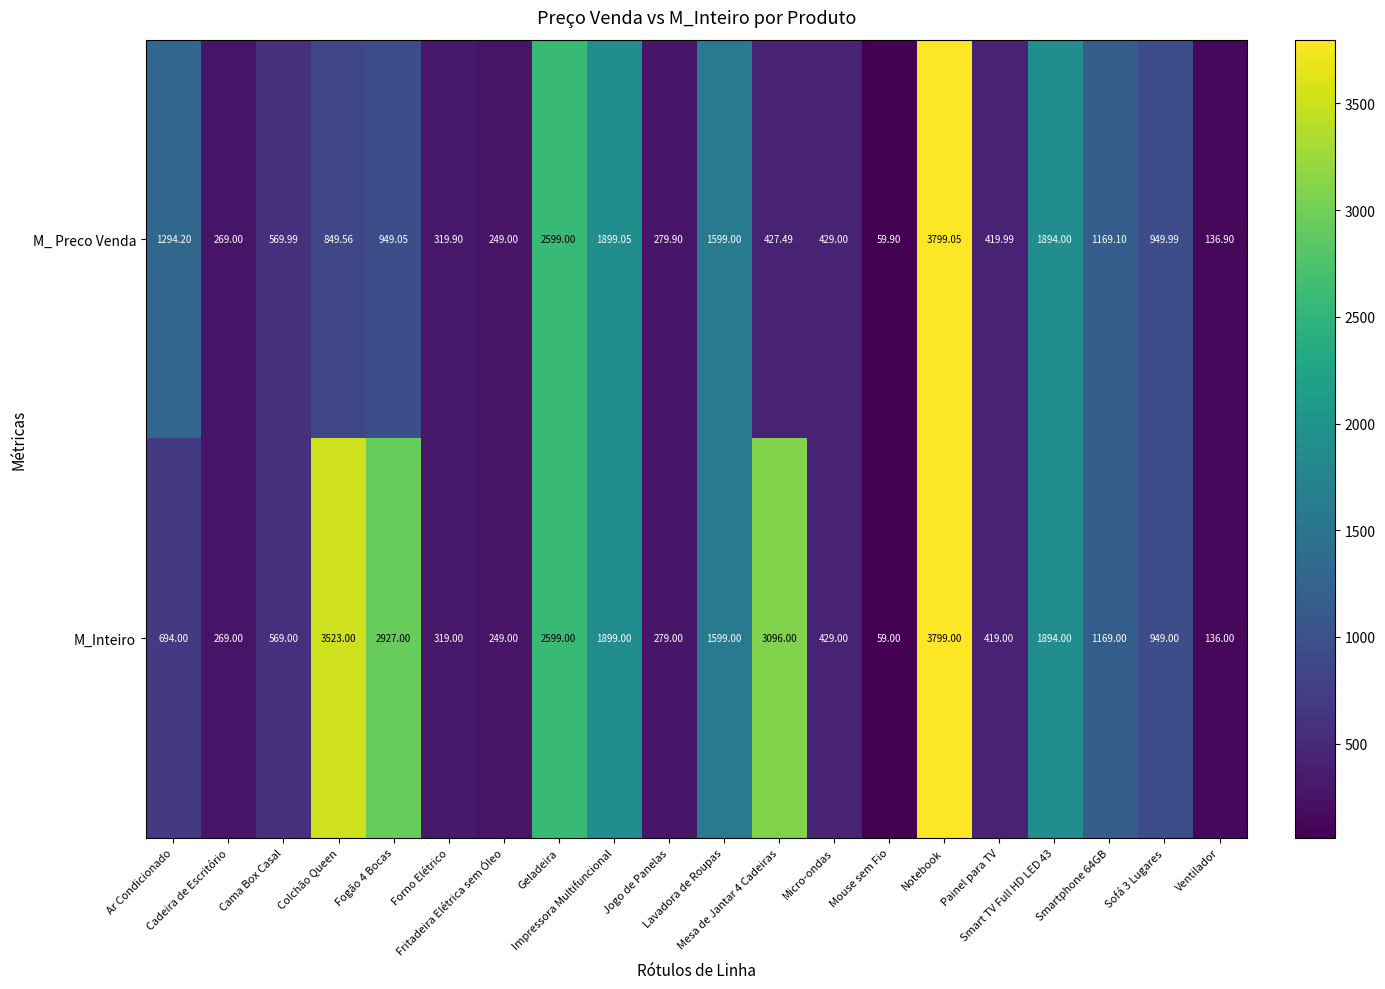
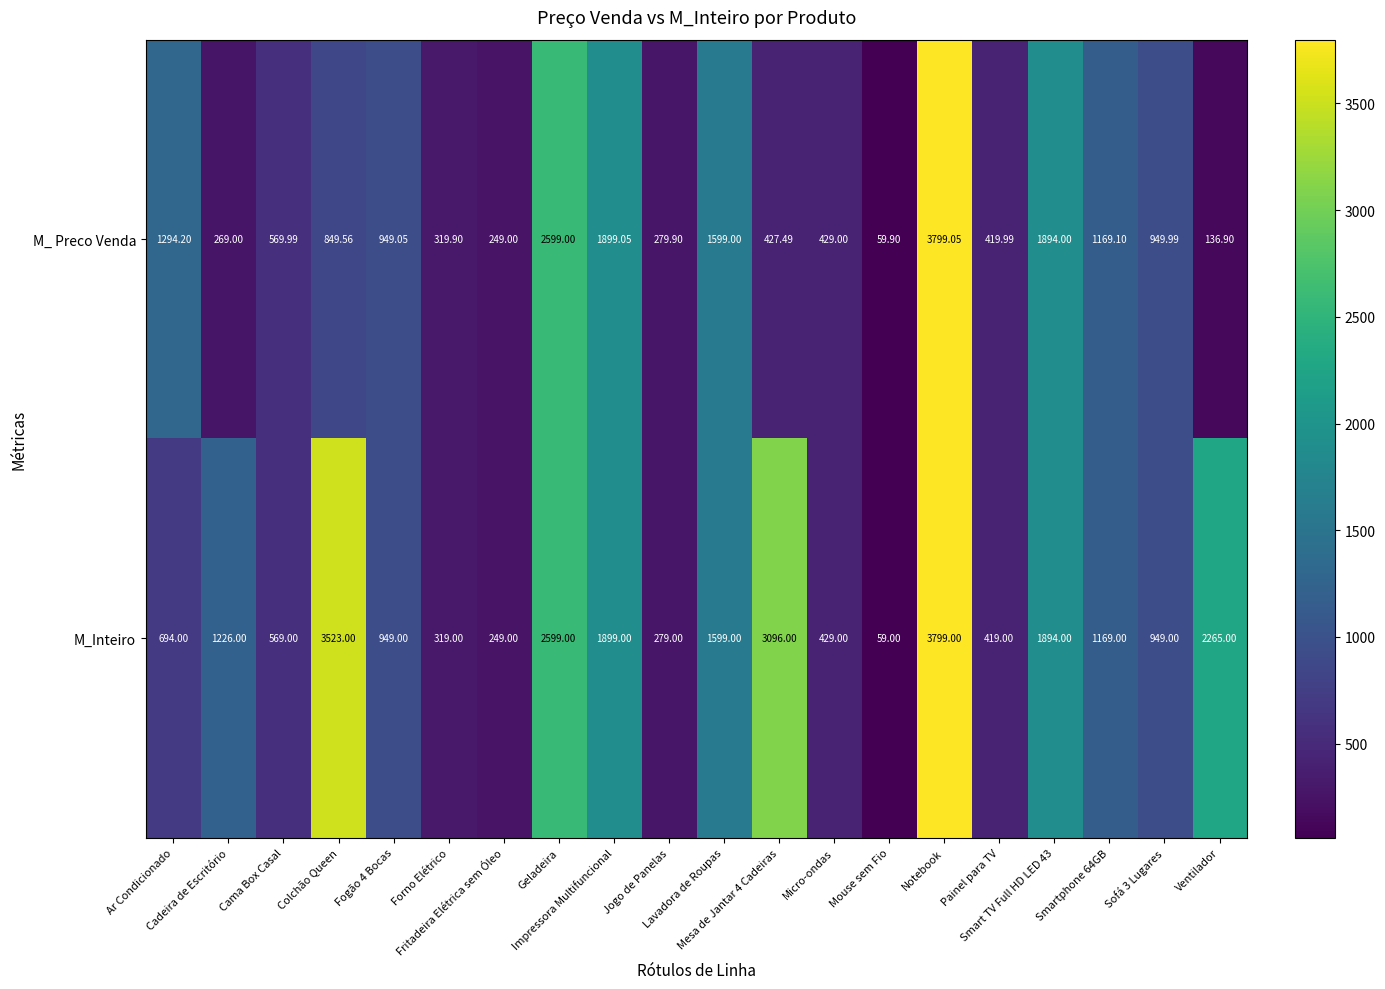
  {
    "M_ Preco Venda": {
      "Ar Condicionado": 1294.20,
      "Cadeira de Escritório": 269.00,
      "Cama Box Casal": 569.99,
      "Colchão Queen": 849.56,
      "Fogão 4 Bocas": 949.05,
      "Forno Elétrico": 319.90,
      "Fritadeira Elétrica sem Óleo": 249.00,
      "Geladeira": 2599.00,
      "Impressora Multifuncional": 1899.05,
      "Jogo de Panelas": 279.90,
      "Lavadora de Roupas": 1599.00,
      "Mesa de Jantar 4 Cadeiras": 427.49,
      "Micro-ondas": 429.00,
      "Mouse sem Fio": 59.90,
      "Notebook": 3799.05,
      "Painel para TV": 419.99,
      "Smart TV Full HD LED 43": 1894.00,
      "Smartphone 64GB": 1169.10,
      "Sofá 3 Lugares": 949.99,
      "Ventilador": 136.90
    },
    "M_Inteiro": {
      "Ar Condicionado": 694.00,
-     "Cadeira de Escritório": 269.00,
+     "Cadeira de Escritório": 1226.00,
      "Cama Box Casal": 569.00,
      "Colchão Queen": 3523.00,
-     "Fogão 4 Bocas": 2927.00,
+     "Fogão 4 Bocas": 949.00,
      "Forno Elétrico": 319.00,
      "Fritadeira Elétrica sem Óleo": 249.00,
      "Geladeira": 2599.00,
      "Impressora Multifuncional": 1899.00,
      "Jogo de Panelas": 279.00,
      "Lavadora de Roupas": 1599.00,
      "Mesa de Jantar 4 Cadeiras": 3096.00,
      "Micro-ondas": 429.00,
      "Mouse sem Fio": 59.00,
      "Notebook": 3799.00,
      "Painel para TV": 419.00,
      "Smart TV Full HD LED 43": 1894.00,
      "Smartphone 64GB": 1169.00,
      "Sofá 3 Lugares": 949.00,
-     "Ventilador": 136.00
+     "Ventilador": 2265.00
    }
  }
